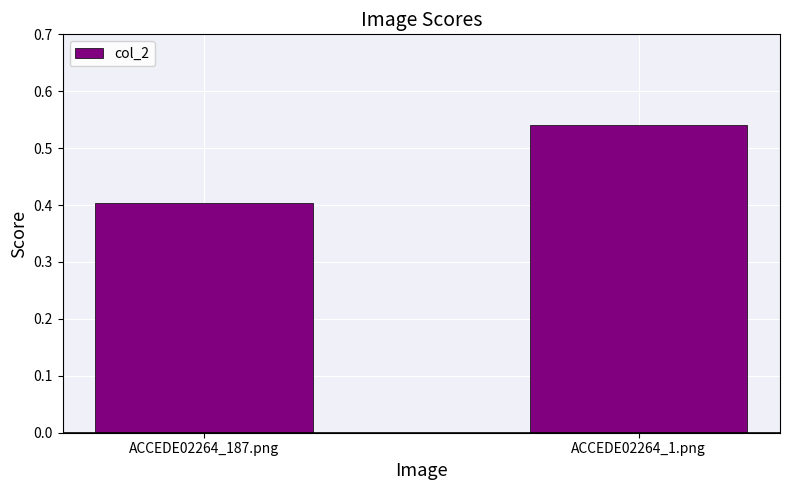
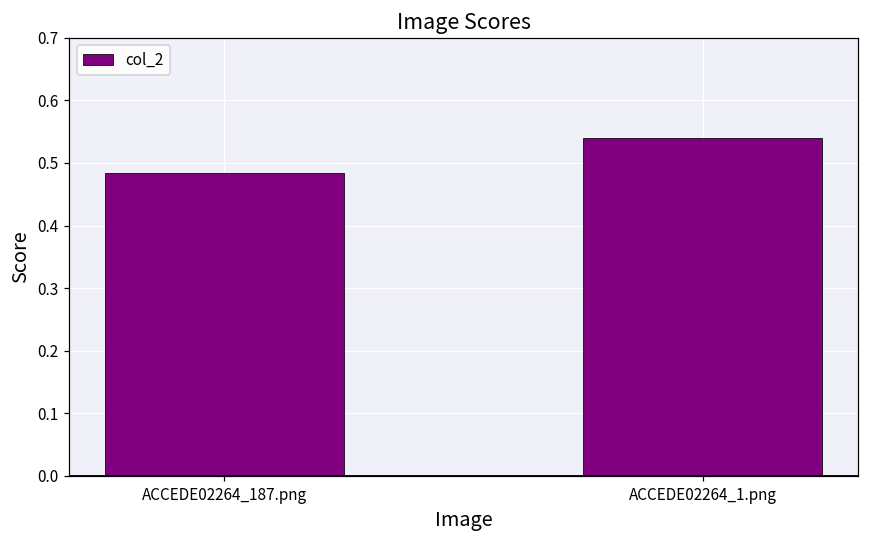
  {
-   "ACCEDE02264_187.png": 0.40,
+   "ACCEDE02264_187.png": 0.48,
    "ACCEDE02264_1.png": 0.54
  }
